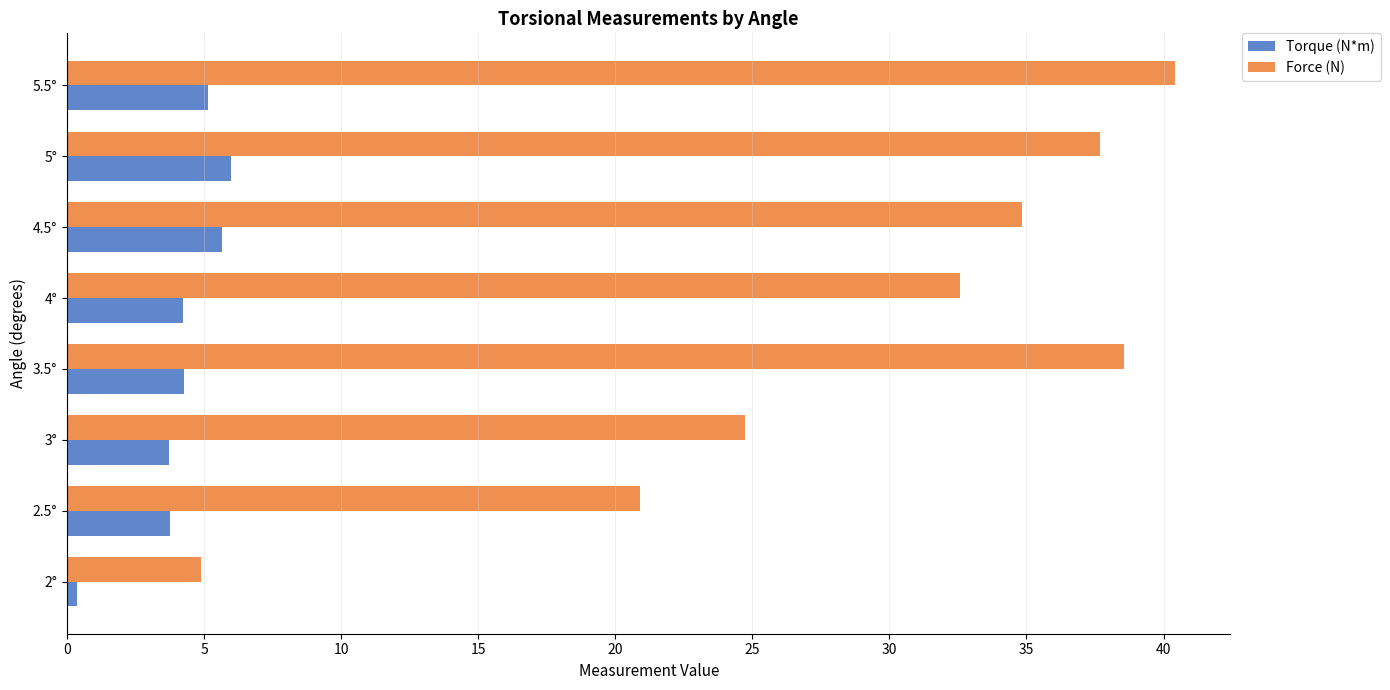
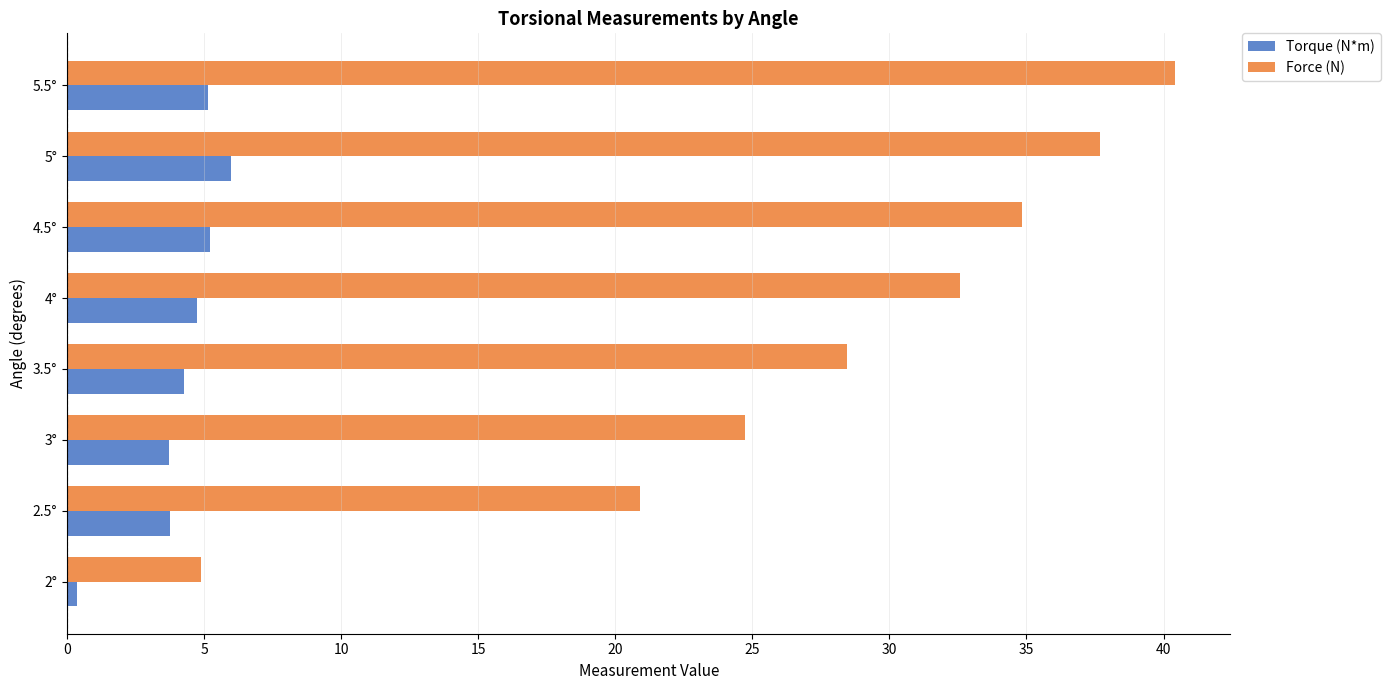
  {
    "Torque (N*m)": {
      "5.5°": 5.1,
      "5°": 6.0,
-     "4.5°": 5.7,
-     "4°": 4.2,
+     "4.5°": 5.2,
+     "4°": 4.8,
      "3.5°": 4.3,
      "3°": 3.7,
      "2.5°": 3.7,
      "2°": 0.4
    },
    "Force (N)": {
      "5.5°": 40.4,
      "5°": 37.7,
      "4.5°": 34.8,
      "4°": 32.6,
-     "3.5°": 38.6,
+     "3.5°": 28.4,
      "3°": 24.7,
      "2.5°": 20.9,
      "2°": 4.9
    }
  }
